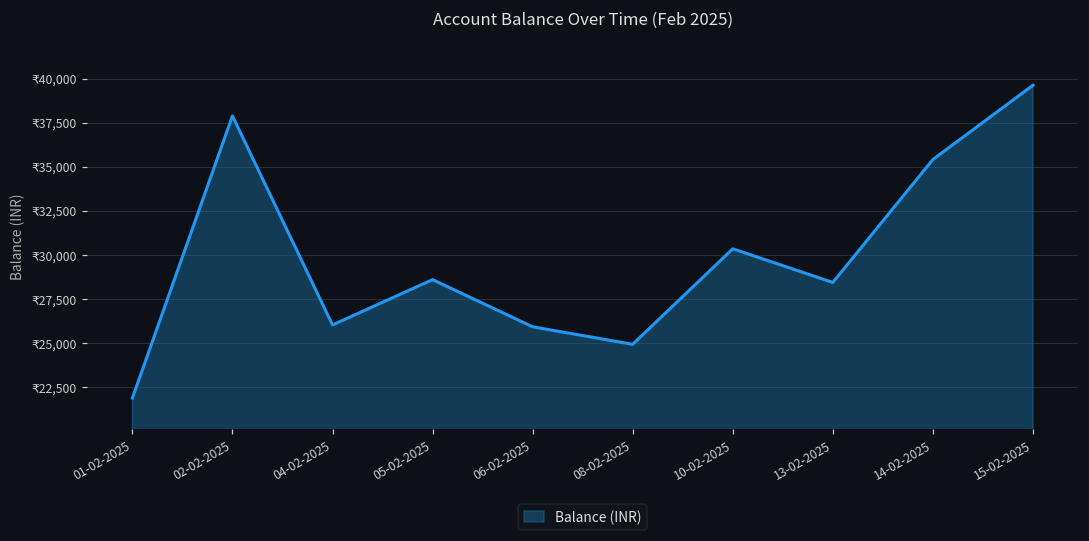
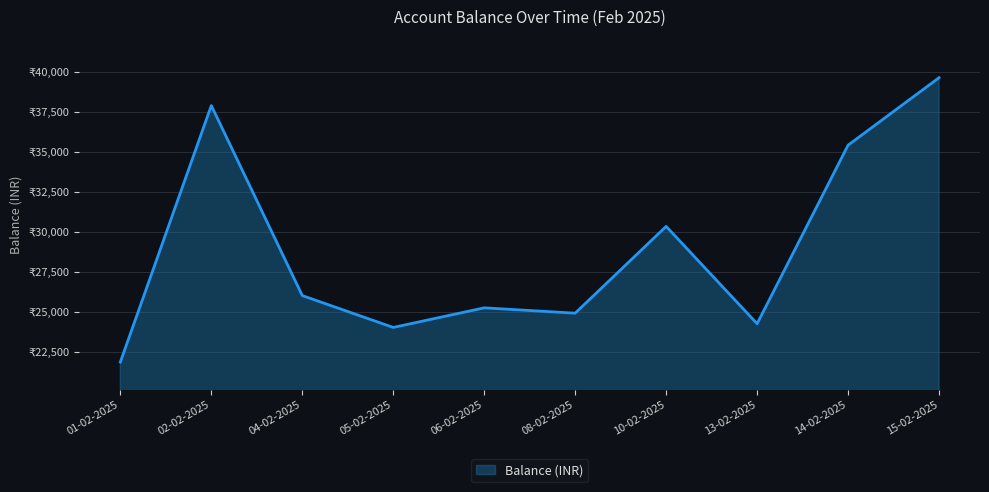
  {
    "01-02-2025": "₹21,900",
    "02-02-2025": "₹37,900",
    "04-02-2025": "₹26,000",
-   "05-02-2025": "₹28,600",
-   "06-02-2025": "₹25,900",
+   "05-02-2025": "₹24,000",
+   "06-02-2025": "₹25,300",
    "08-02-2025": "₹24,900",
    "10-02-2025": "₹30,300",
-   "13-02-2025": "₹28,400",
+   "13-02-2025": "₹24,300",
    "14-02-2025": "₹35,400",
    "15-02-2025": "₹39,600"
  }
